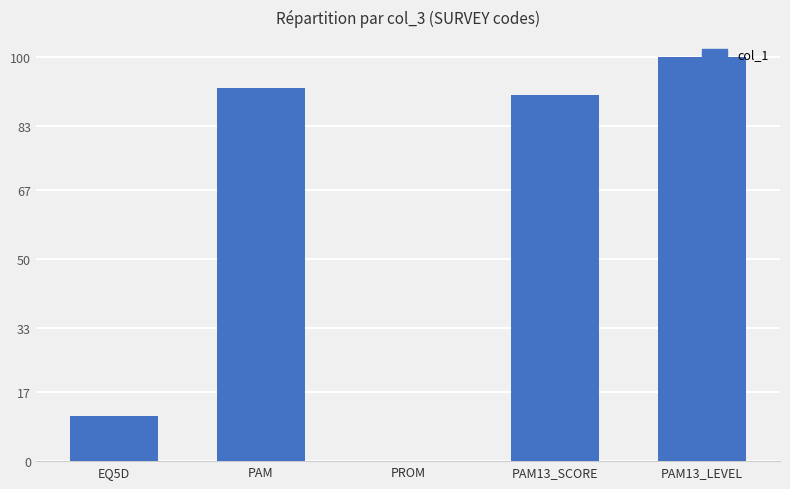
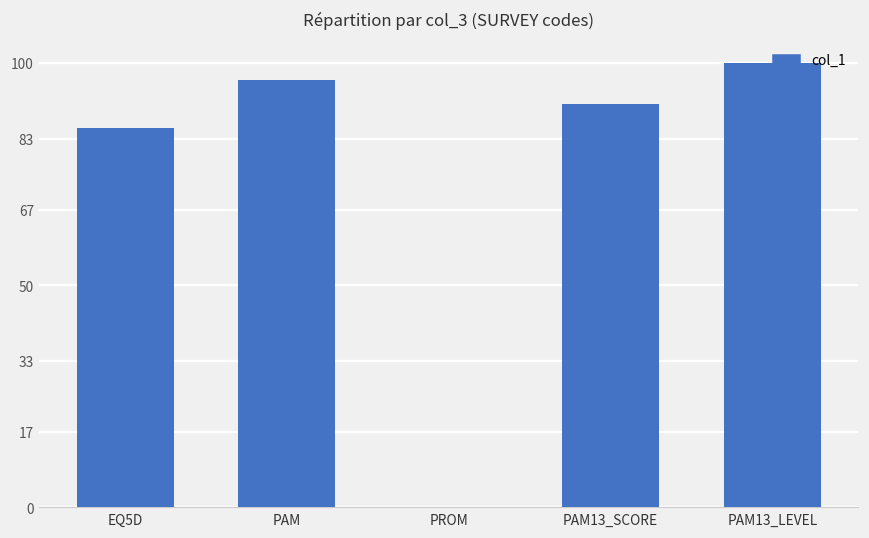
  {
-   "EQ5D": 11,
-   "PAM": 92,
+   "EQ5D": 85,
+   "PAM": 96,
    "PAM13_SCORE": 91,
    "PAM13_LEVEL": 100
  }
